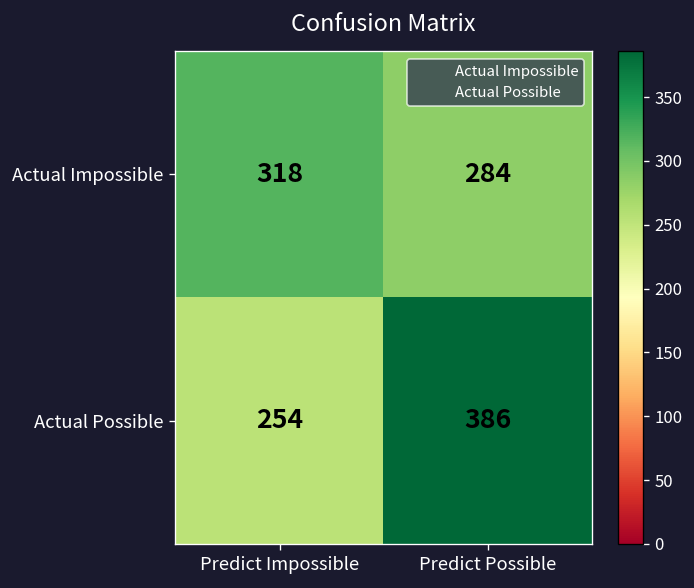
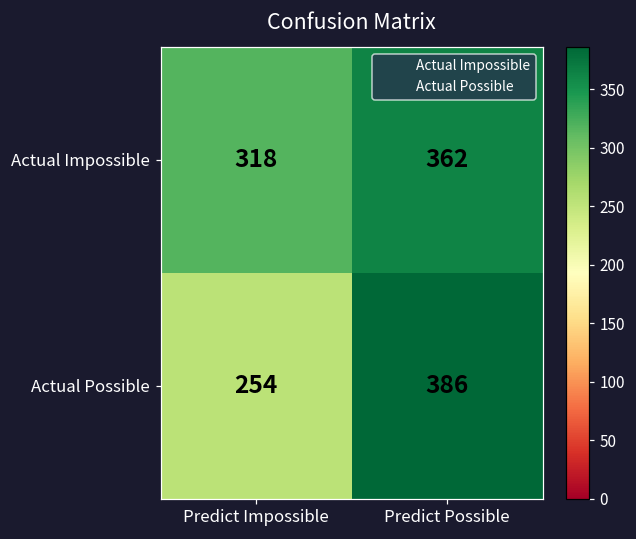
  {
    "Actual Impossible": {
      "Predict Impossible": 318,
-     "Predict Possible": 284
+     "Predict Possible": 362
    },
    "Actual Possible": {
      "Predict Impossible": 254,
      "Predict Possible": 386
    }
  }
